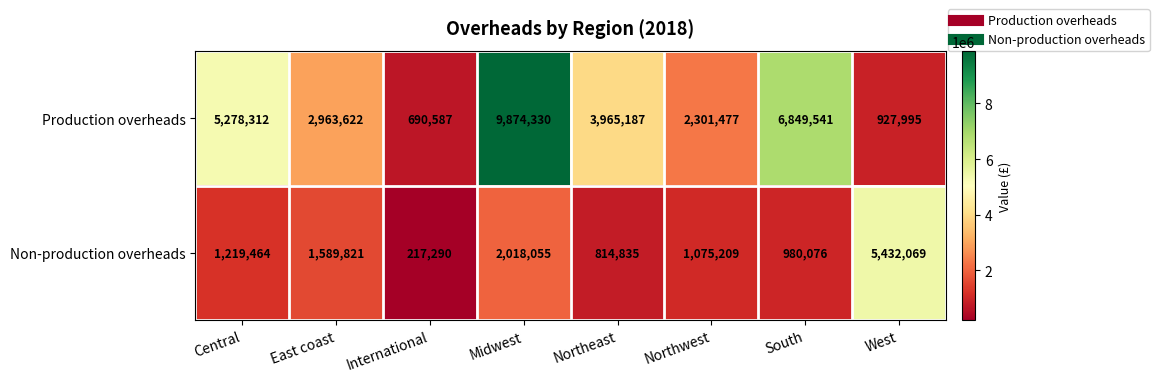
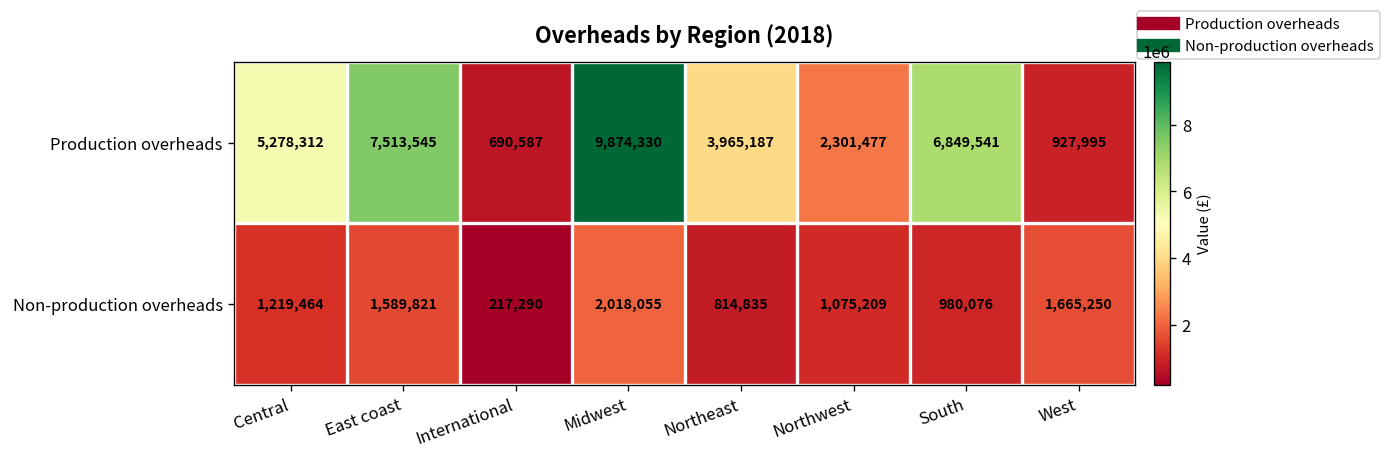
  {
    "Production overheads": {
      "Central": "5,278,312",
-     "East coast": "2,963,622",
+     "East coast": "7,513,545",
      "International": "690,587",
      "Midwest": "9,874,330",
      "Northeast": "3,965,187",
      "Northwest": "2,301,477",
      "South": "6,849,541",
      "West": "927,995"
    },
    "Non-production overheads": {
      "Central": "1,219,464",
      "East coast": "1,589,821",
      "International": "217,290",
      "Midwest": "2,018,055",
      "Northeast": "814,835",
      "Northwest": "1,075,209",
      "South": "980,076",
-     "West": "5,432,069"
+     "West": "1,665,250"
    }
  }
